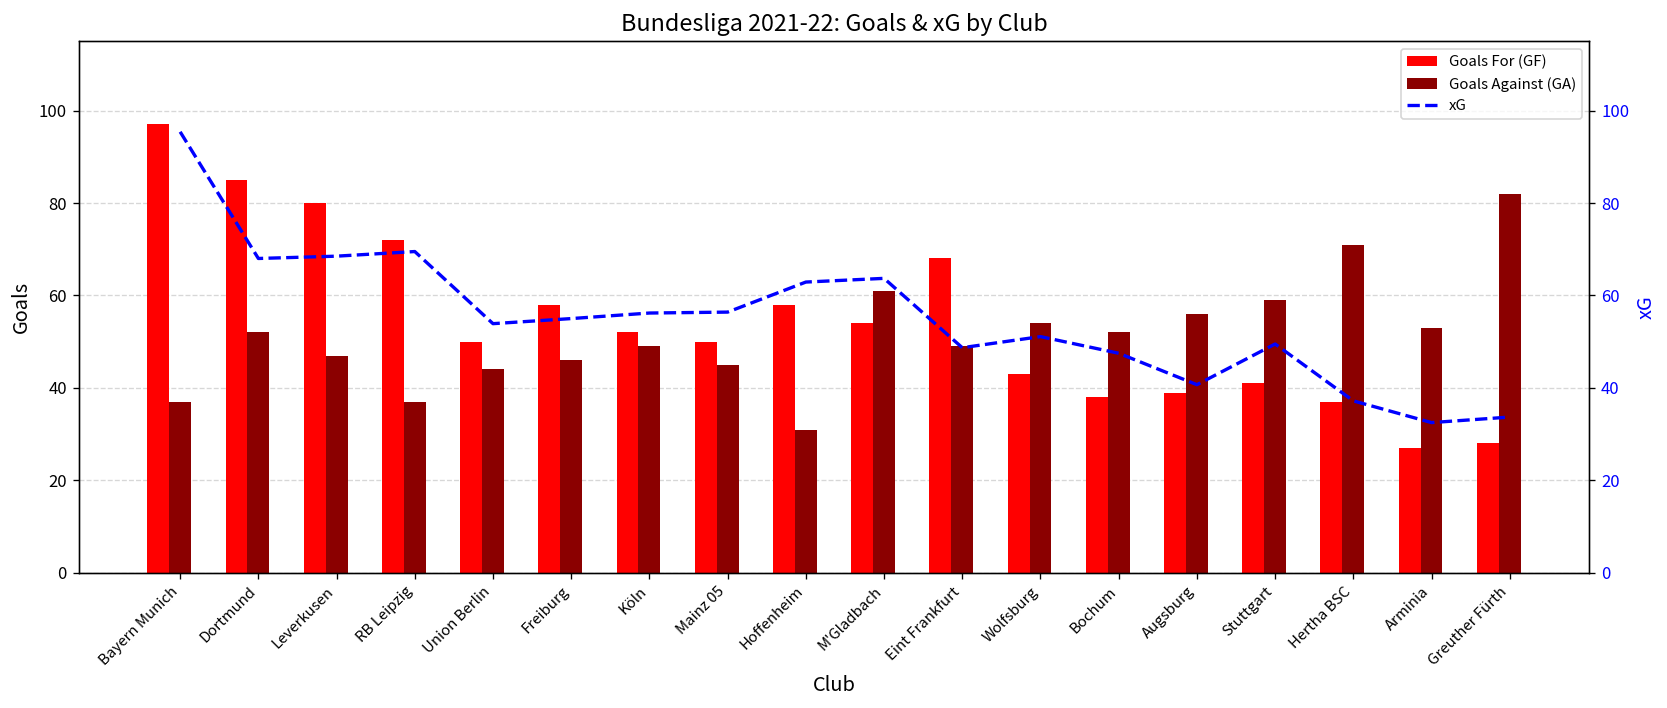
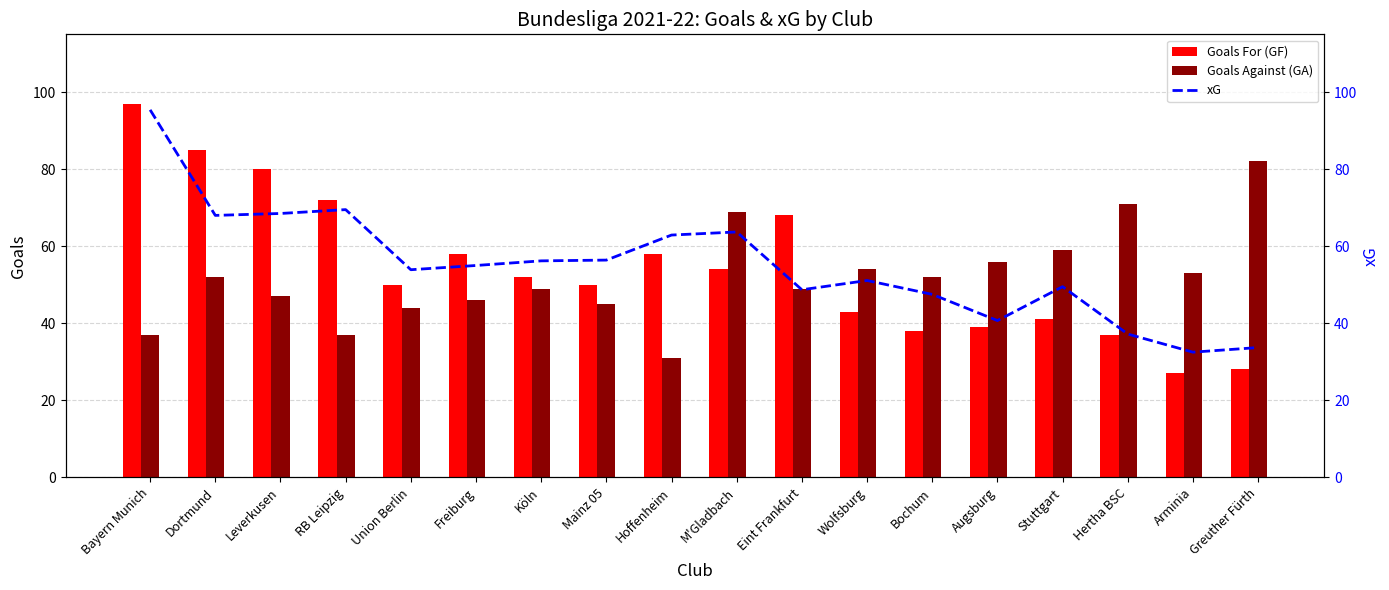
  {
    "Goals For (GF)": {
      "Bayern Munich": 97,
      "Dortmund": 85,
      "Leverkusen": 80,
      "RB Leipzig": 72,
      "Union Berlin": 50,
      "Freiburg": 58,
      "Köln": 52,
      "Mainz 05": 50,
      "Hoffenheim": 58,
      "M'Gladbach": 54,
      "Eint Frankfurt": 68,
      "Wolfsburg": 43,
      "Bochum": 38,
      "Augsburg": 39,
      "Stuttgart": 41,
      "Hertha BSC": 37,
      "Arminia": 27,
      "Greuther Fürth": 28
    },
    "Goals Against (GA)": {
      "Bayern Munich": 37,
      "Dortmund": 52,
      "Leverkusen": 47,
      "RB Leipzig": 37,
      "Union Berlin": 44,
      "Freiburg": 46,
      "Köln": 49,
      "Mainz 05": 45,
      "Hoffenheim": 31,
-     "M'Gladbach": 61,
+     "M'Gladbach": 69,
      "Eint Frankfurt": 49,
      "Wolfsburg": 54,
      "Bochum": 52,
      "Augsburg": 56,
      "Stuttgart": 59,
      "Hertha BSC": 71,
      "Arminia": 53,
      "Greuther Fürth": 82
    },
    "xG": {
      "Bayern Munich": 95,
      "Dortmund": 68,
      "Leverkusen": 69,
      "RB Leipzig": 70,
      "Union Berlin": 54,
      "Freiburg": 55,
      "Köln": 56,
      "Mainz 05": 56,
      "Hoffenheim": 63,
      "M'Gladbach": 64,
      "Eint Frankfurt": 49,
      "Wolfsburg": 51,
      "Bochum": 48,
      "Augsburg": 41,
      "Stuttgart": 50,
      "Hertha BSC": 37,
      "Arminia": 33,
      "Greuther Fürth": 34
    }
  }
